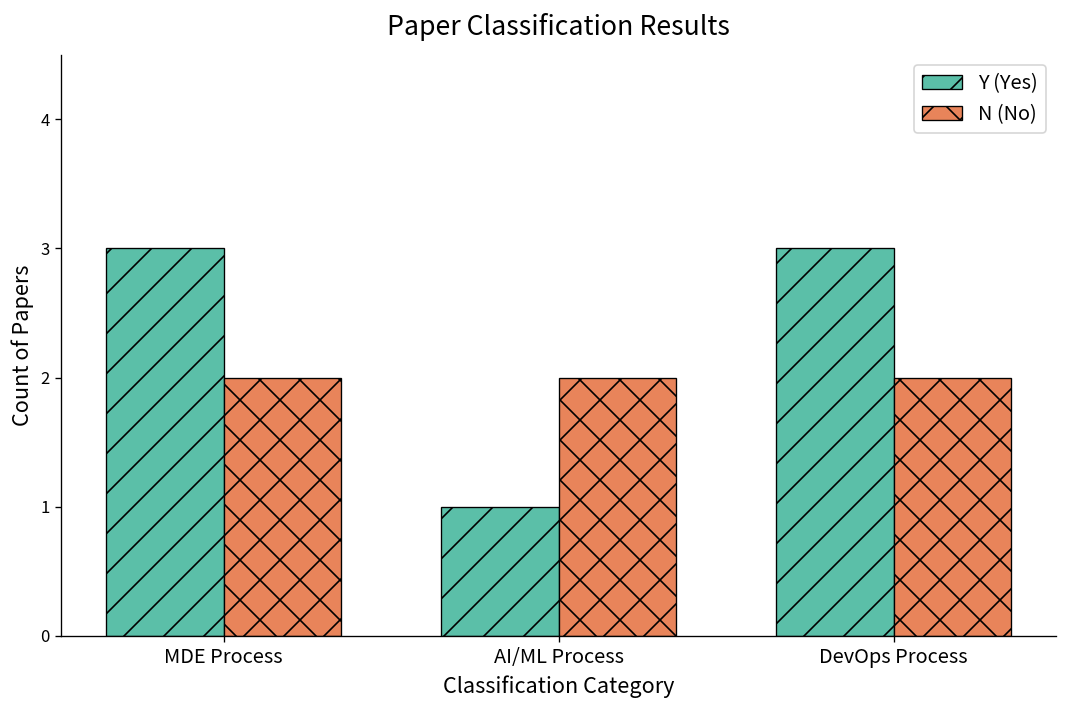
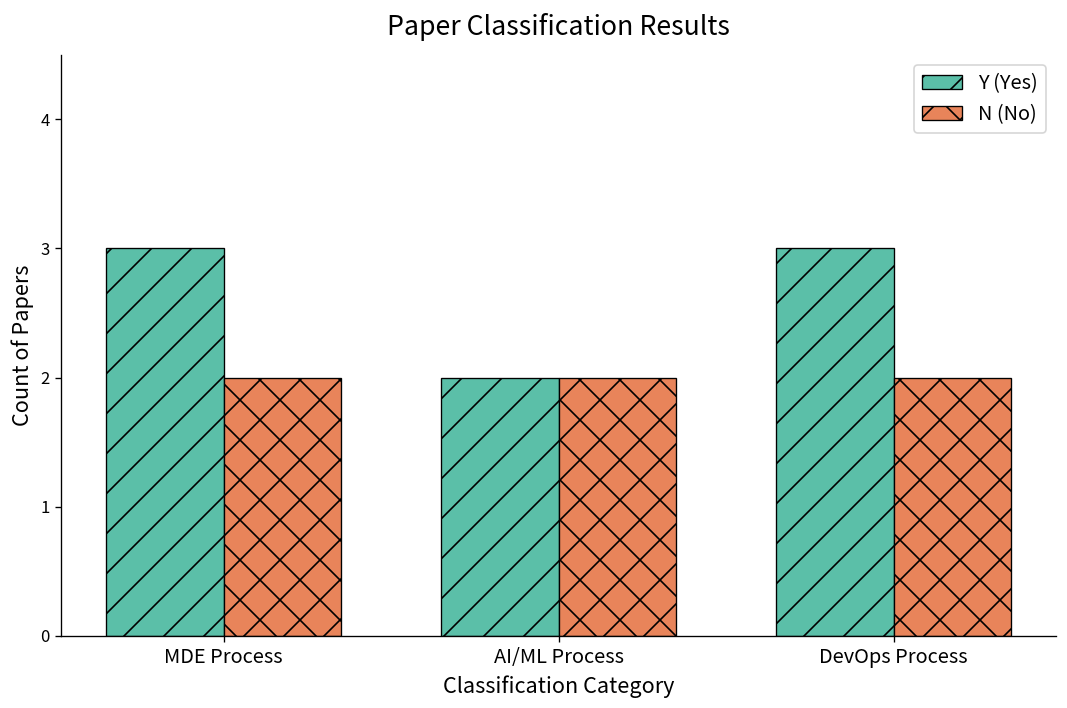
  {
    "Y (Yes)": {
      "MDE Process": 3,
-     "AI/ML Process": 1,
+     "AI/ML Process": 2,
      "DevOps Process": 3
    },
    "N (No)": {
      "MDE Process": 2,
      "AI/ML Process": 2,
      "DevOps Process": 2
    }
  }
